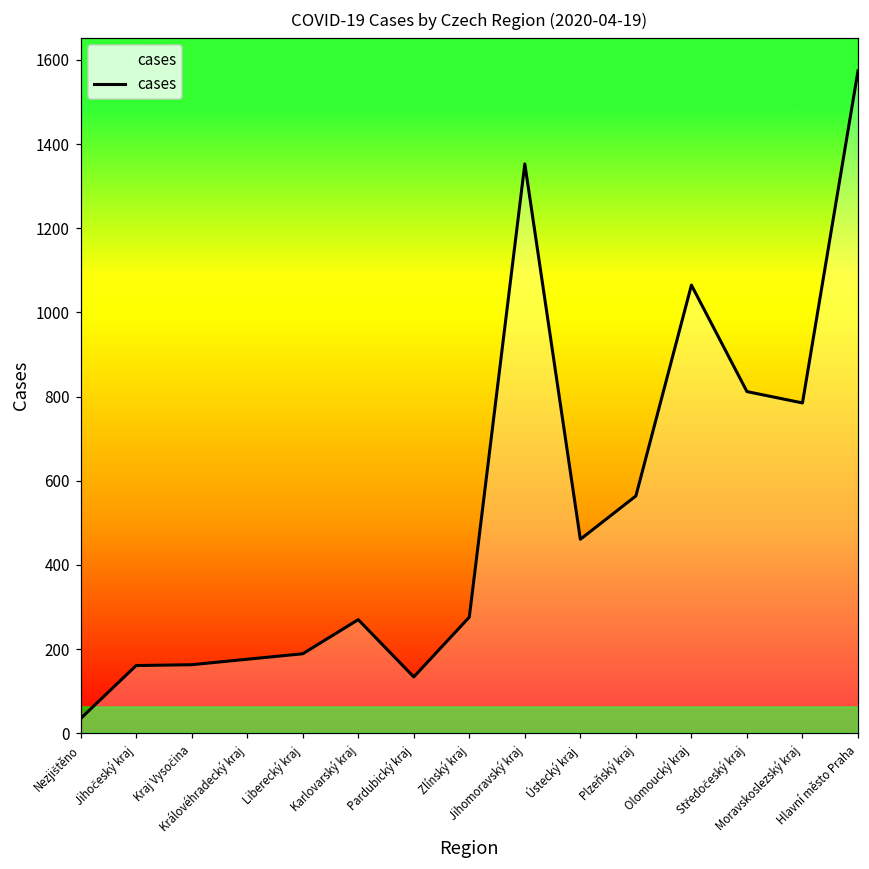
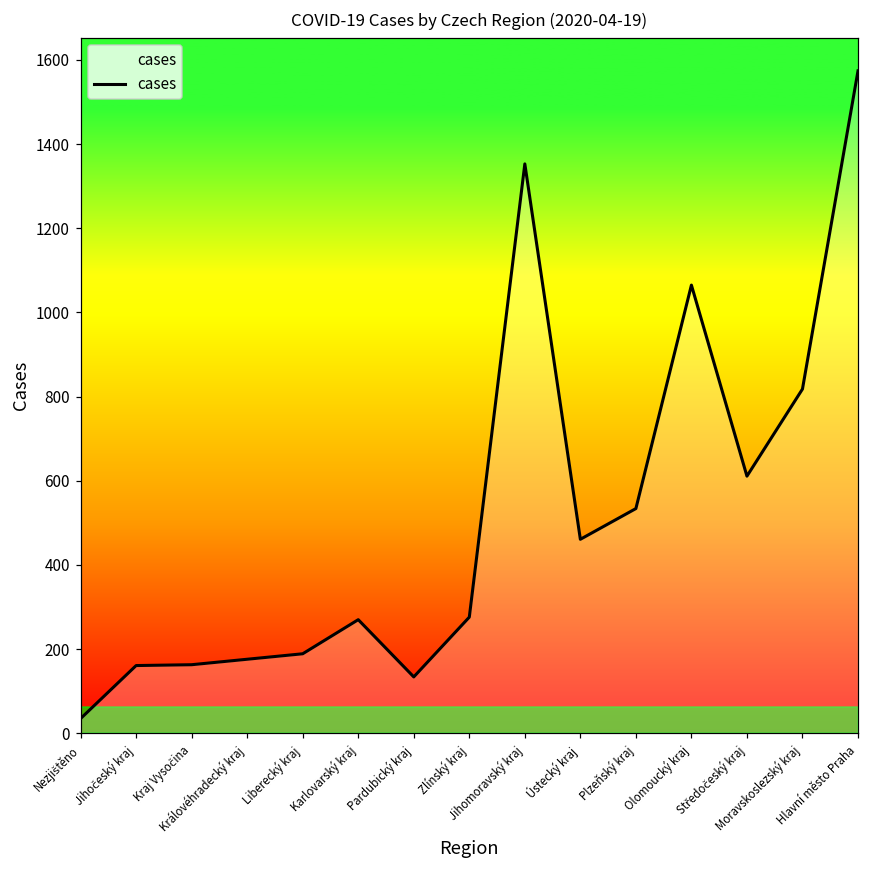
  {
    "cases": {
      "Nezjištěno": 40,
      "Jihočeský kraj": 160,
      "Kraj Vysočina": 160,
      "Královéhradecký kraj": 180,
      "Liberecký kraj": 190,
      "Karlovarský kraj": 270,
      "Pardubický kraj": 130,
      "Zlínský kraj": 280,
      "Jihomoravský kraj": 1350,
      "Ústecký kraj": 460,
-     "Plzeňský kraj": 560,
+     "Plzeňský kraj": 530,
      "Olomoucký kraj": 1070,
-     "Středočeský kraj": 810,
-     "Moravskoslezský kraj": 790,
+     "Středočeský kraj": 610,
+     "Moravskoslezský kraj": 820,
      "Hlavní město Praha": 1570
    }
  }
